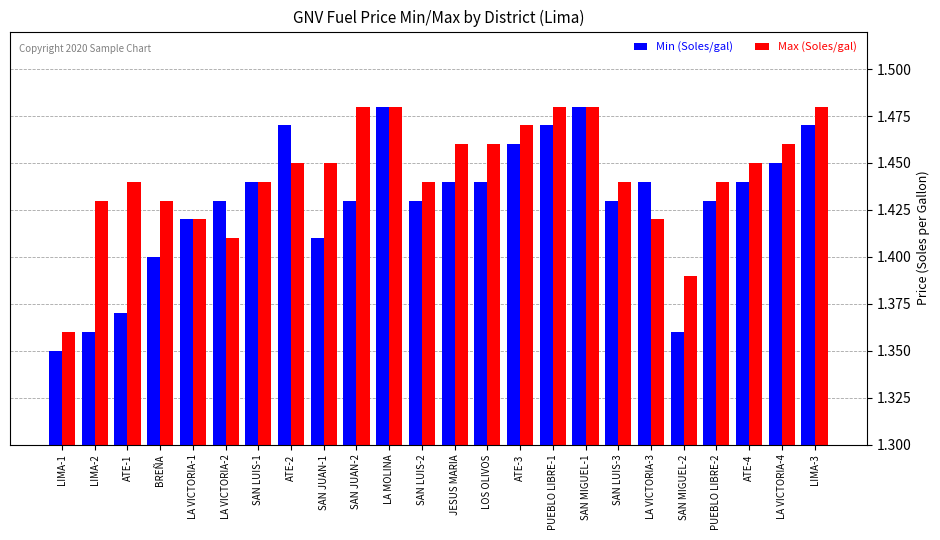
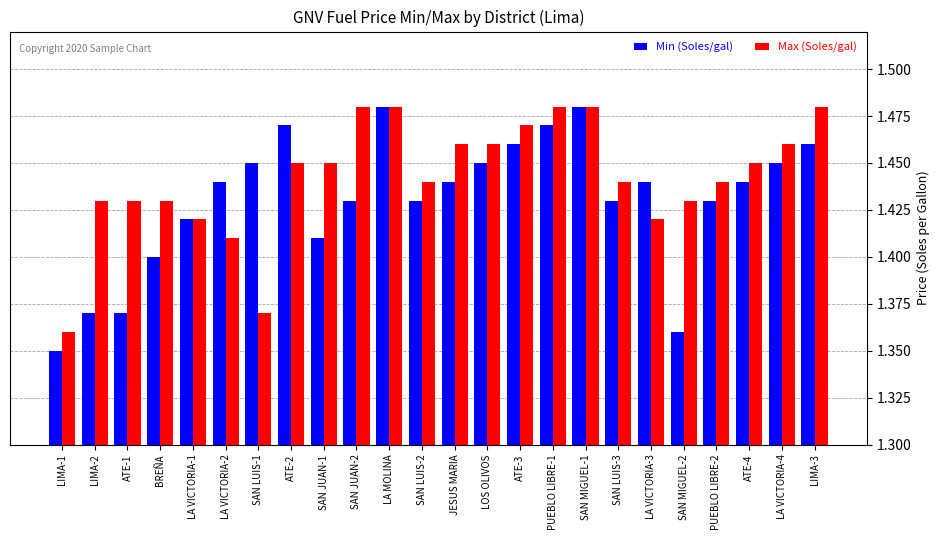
  {
    "Min (Soles/gal)": {
      "LIMA-1": 1.35,
-     "LIMA-2": 1.36,
+     "LIMA-2": 1.37,
      "ATE-1": 1.37,
      "BREÑA": 1.40,
      "LA VICTORIA-1": 1.42,
-     "LA VICTORIA-2": 1.43,
-     "SAN LUIS-1": 1.44,
+     "LA VICTORIA-2": 1.44,
+     "SAN LUIS-1": 1.45,
      "ATE-2": 1.47,
      "SAN JUAN-1": 1.41,
      "SAN JUAN-2": 1.43,
      "LA MOLINA": 1.48,
      "SAN LUIS-2": 1.43,
      "JESUS MARIA": 1.44,
-     "LOS OLIVOS": 1.44,
+     "LOS OLIVOS": 1.45,
      "ATE-3": 1.46,
      "PUEBLO LIBRE-1": 1.47,
      "SAN MIGUEL-1": 1.48,
      "SAN LUIS-3": 1.43,
      "LA VICTORIA-3": 1.44,
      "SAN MIGUEL-2": 1.36,
      "PUEBLO LIBRE-2": 1.43,
      "ATE-4": 1.44,
      "LA VICTORIA-4": 1.45,
-     "LIMA-3": 1.47
+     "LIMA-3": 1.46
    },
    "Max (Soles/gal)": {
      "LIMA-1": 1.36,
      "LIMA-2": 1.43,
-     "ATE-1": 1.44,
+     "ATE-1": 1.43,
      "BREÑA": 1.43,
      "LA VICTORIA-1": 1.42,
      "LA VICTORIA-2": 1.41,
-     "SAN LUIS-1": 1.44,
+     "SAN LUIS-1": 1.37,
      "ATE-2": 1.45,
      "SAN JUAN-1": 1.45,
      "SAN JUAN-2": 1.48,
      "LA MOLINA": 1.48,
      "SAN LUIS-2": 1.44,
      "JESUS MARIA": 1.46,
      "LOS OLIVOS": 1.46,
      "ATE-3": 1.47,
      "PUEBLO LIBRE-1": 1.48,
      "SAN MIGUEL-1": 1.48,
      "SAN LUIS-3": 1.44,
      "LA VICTORIA-3": 1.42,
-     "SAN MIGUEL-2": 1.39,
+     "SAN MIGUEL-2": 1.43,
      "PUEBLO LIBRE-2": 1.44,
      "ATE-4": 1.45,
      "LA VICTORIA-4": 1.46,
      "LIMA-3": 1.48
    }
  }
